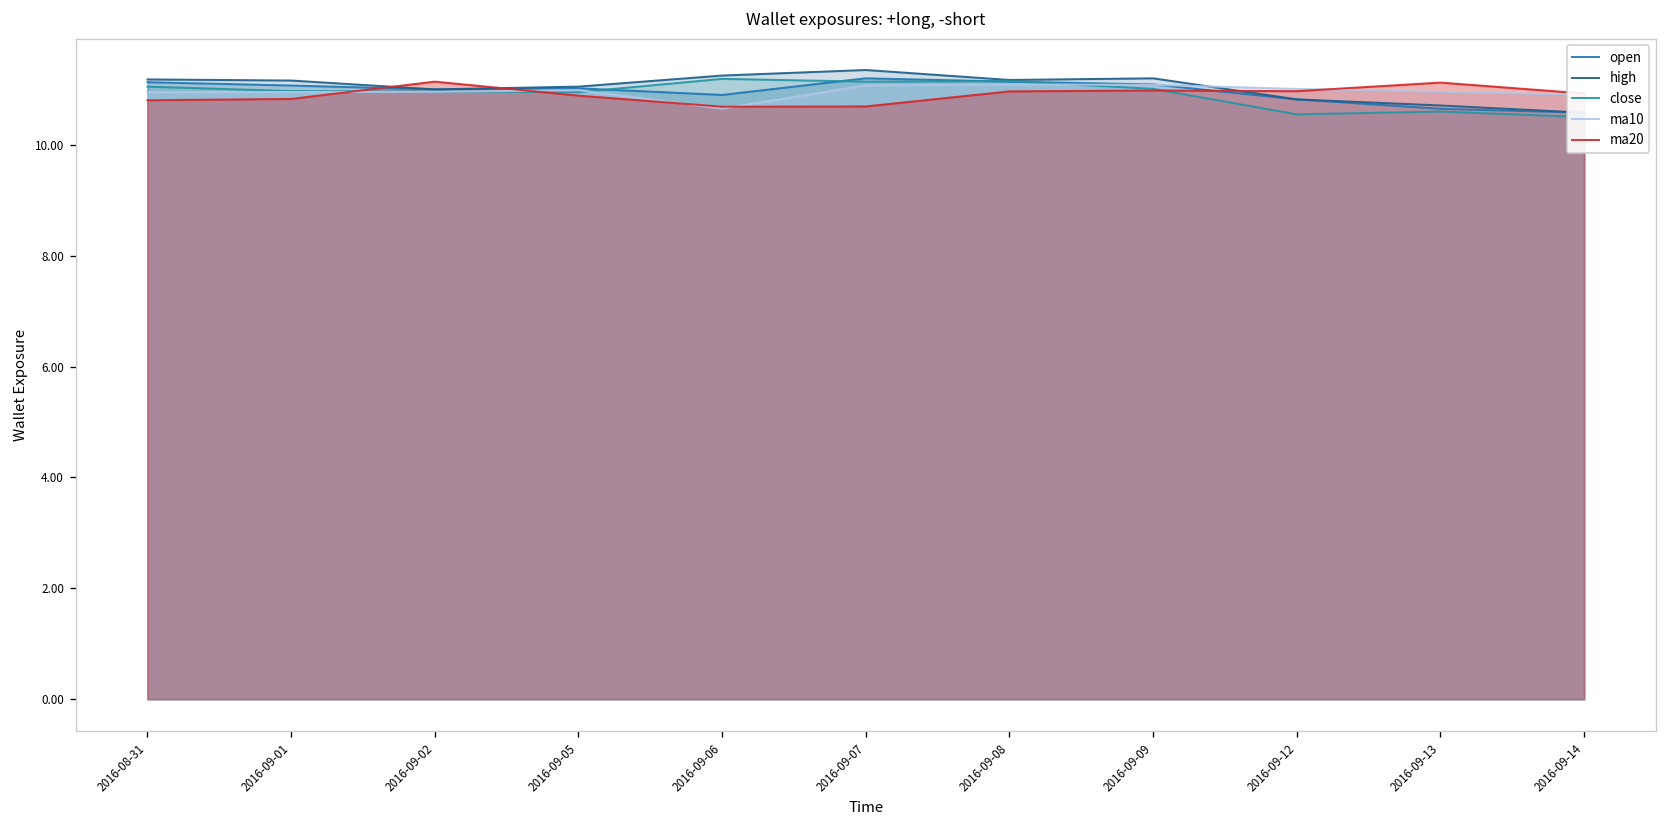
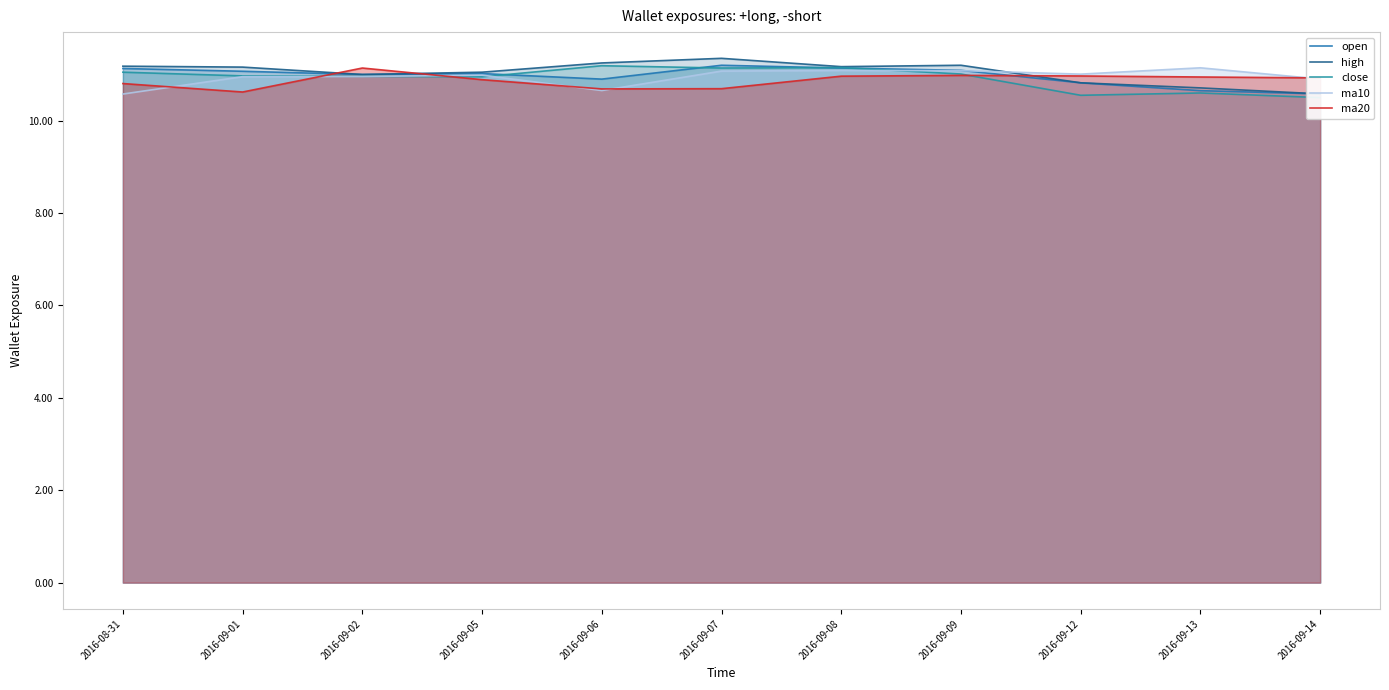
  {
    "ma10": {
-     "2016-08-31": 10.9,
+     "2016-08-31": 10.6,
      "2016-09-07": 11.1,
-     "2016-09-13": 11.0
+     "2016-09-13": 11.1
    },
    "ma20": {
      "2016-08-31": 10.8,
-     "2016-09-01": 10.8,
+     "2016-09-01": 10.6,
      "2016-09-02": 11.1,
      "2016-09-05": 10.9,
      "2016-09-07": 10.7,
      "2016-09-08": 11.0,
-     "2016-09-13": 11.1
+     "2016-09-13": 10.9
    }
  }
